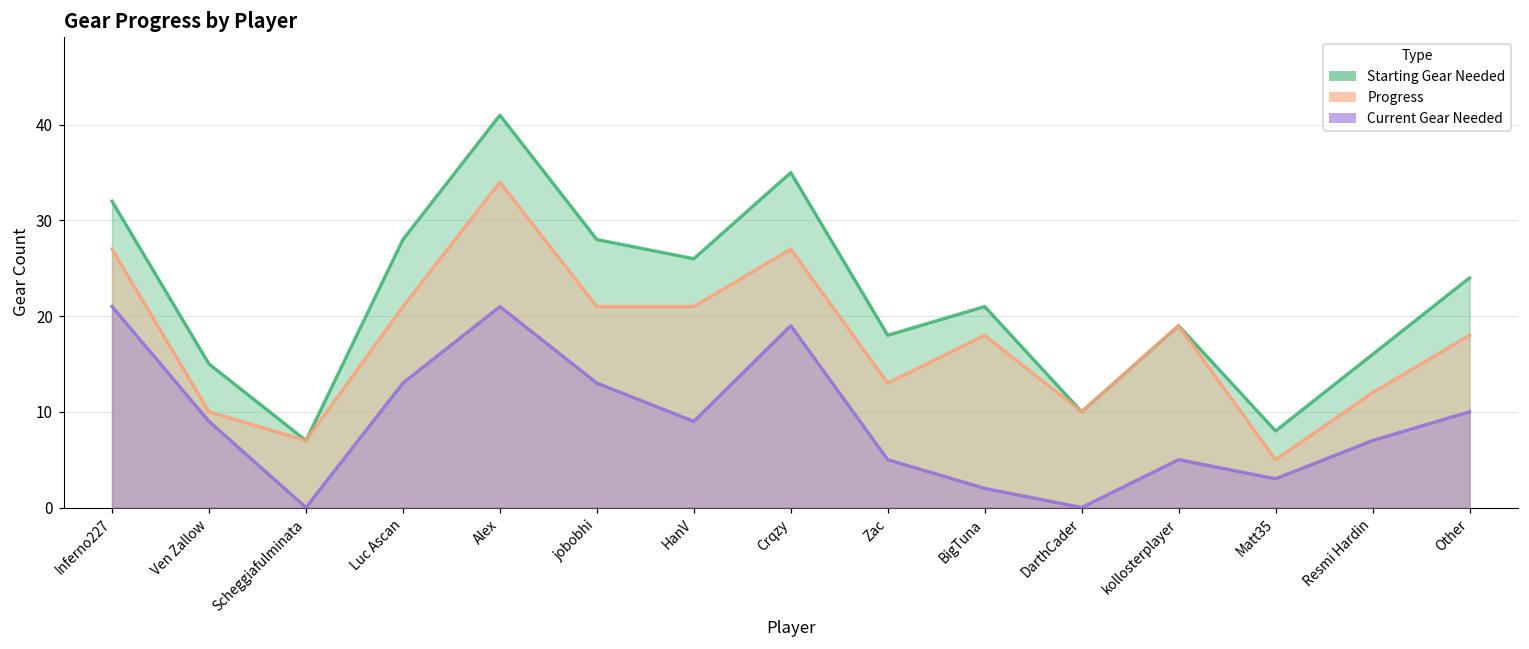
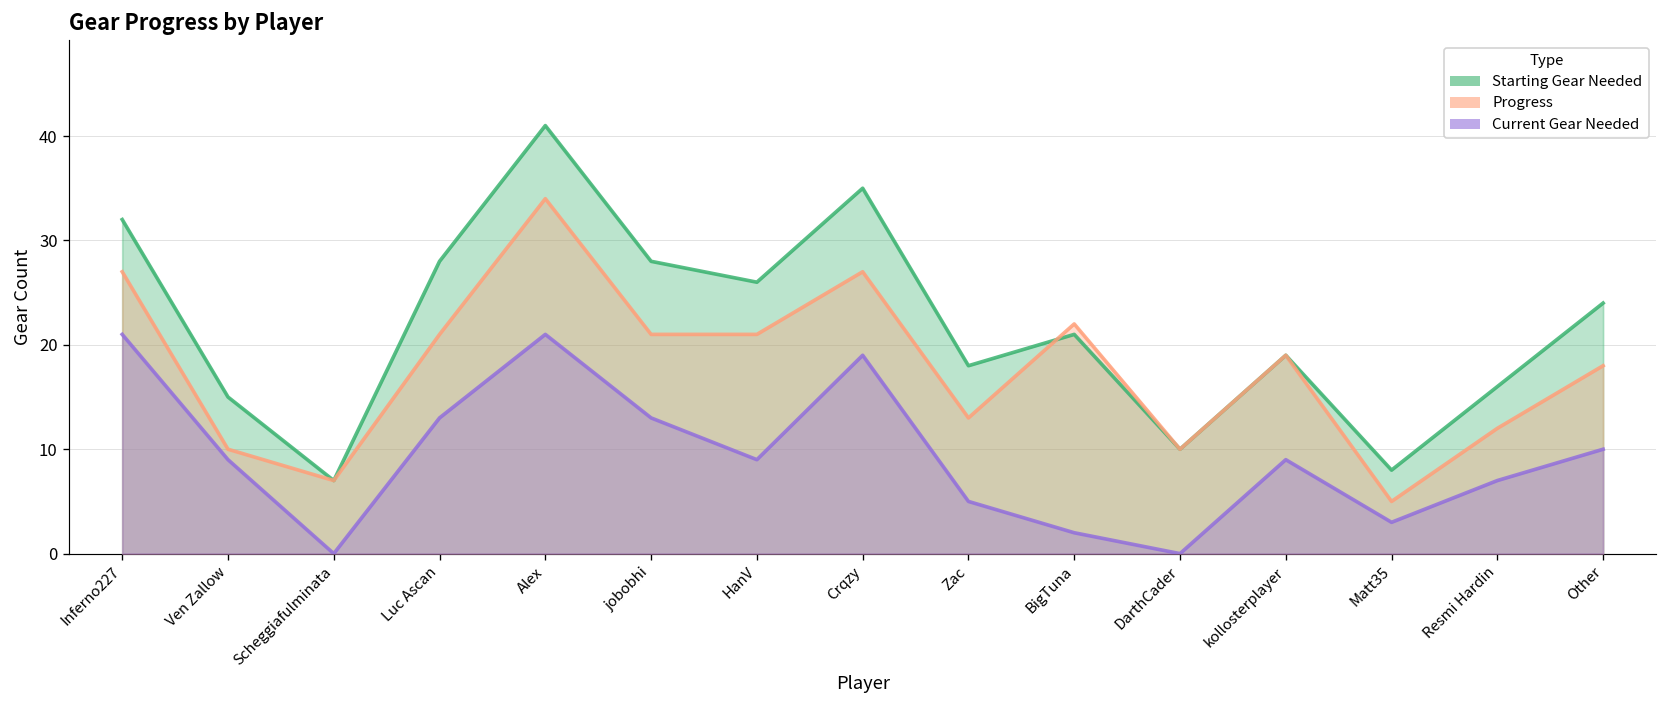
  {
    "Starting Gear Needed": {
      "Inferno227": 32,
      "Ven Zallow": 15,
      "Luc Ascan": 28,
      "Alex": 41,
      "jobobhi": 28,
      "HanV": 26,
      "Crqzy": 35,
      "Zac": 18,
      "BigTuna": 21,
      "Matt35": 8,
      "Resmi Hardin": 16,
      "Other": 24
    },
    "Progress": {
      "Inferno227": 27,
      "Ven Zallow": 10,
      "Luc Ascan": 21,
      "Alex": 34,
      "jobobhi": 21,
      "HanV": 21,
      "Crqzy": 27,
      "Zac": 13,
-     "BigTuna": 18,
+     "BigTuna": 22,
      "Matt35": 5,
      "Resmi Hardin": 12,
      "Other": 18
    },
    "Current Gear Needed": {
      "Inferno227": 21,
      "Ven Zallow": 9,
      "Scheggiafulminata": 0,
      "Luc Ascan": 13,
      "Alex": 21,
      "jobobhi": 13,
      "HanV": 9,
      "Crqzy": 19,
      "Zac": 5,
      "BigTuna": 2,
      "DarthCader": 0,
-     "kollosterplayer": 5,
+     "kollosterplayer": 9,
      "Matt35": 3,
      "Resmi Hardin": 7,
      "Other": 10
    }
  }
